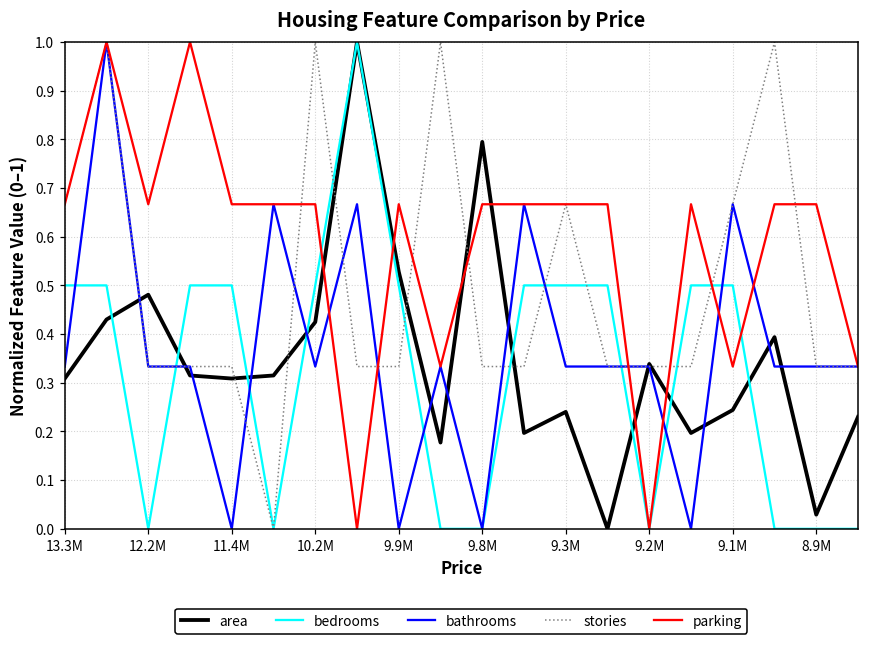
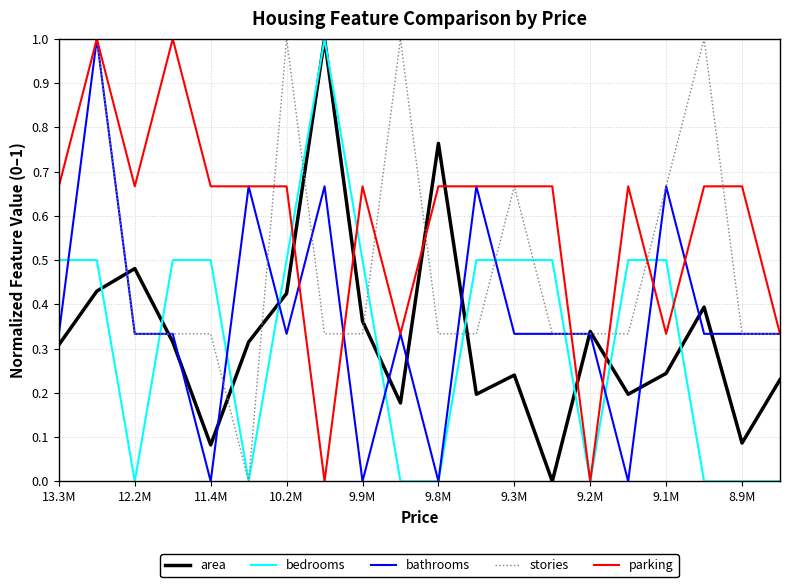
  {
    "area": {
      "13.3M": 0.31,
      "12.2M": 0.48,
-     "11.4M": 0.31,
+     "11.4M": 0.08,
      "10.2M": 0.42,
-     "9.9M": 0.53,
-     "9.8M": 0.79,
+     "9.9M": 0.36,
+     "9.8M": 0.76,
      "9.3M": 0.24,
      "9.1M": 0.24,
-     "8.9M": 0.03
+     "8.9M": 0.09
    },
    "bedrooms": {
      "13.3M": 0.50,
      "12.2M": 0.00,
      "11.4M": 0.50,
      "10.2M": 0.50,
      "9.9M": 0.50,
      "9.3M": 0.50,
      "9.1M": 0.50,
      "8.9M": 0.00
    },
    "bathrooms": {
      "13.3M": 0.33,
      "11.4M": 0.00,
      "10.2M": 0.33,
      "9.9M": 0.00,
      "9.3M": 0.33
    },
    "stories": {
      "11.4M": 0.33,
      "10.2M": 1.00,
      "9.9M": 0.33,
      "9.8M": 0.33
    },
    "parking": {
      "12.2M": 0.67,
      "11.4M": 0.67,
      "10.2M": 0.67,
      "9.9M": 0.67,
      "9.8M": 0.67,
      "9.1M": 0.33,
      "8.9M": 0.67
    }
  }
